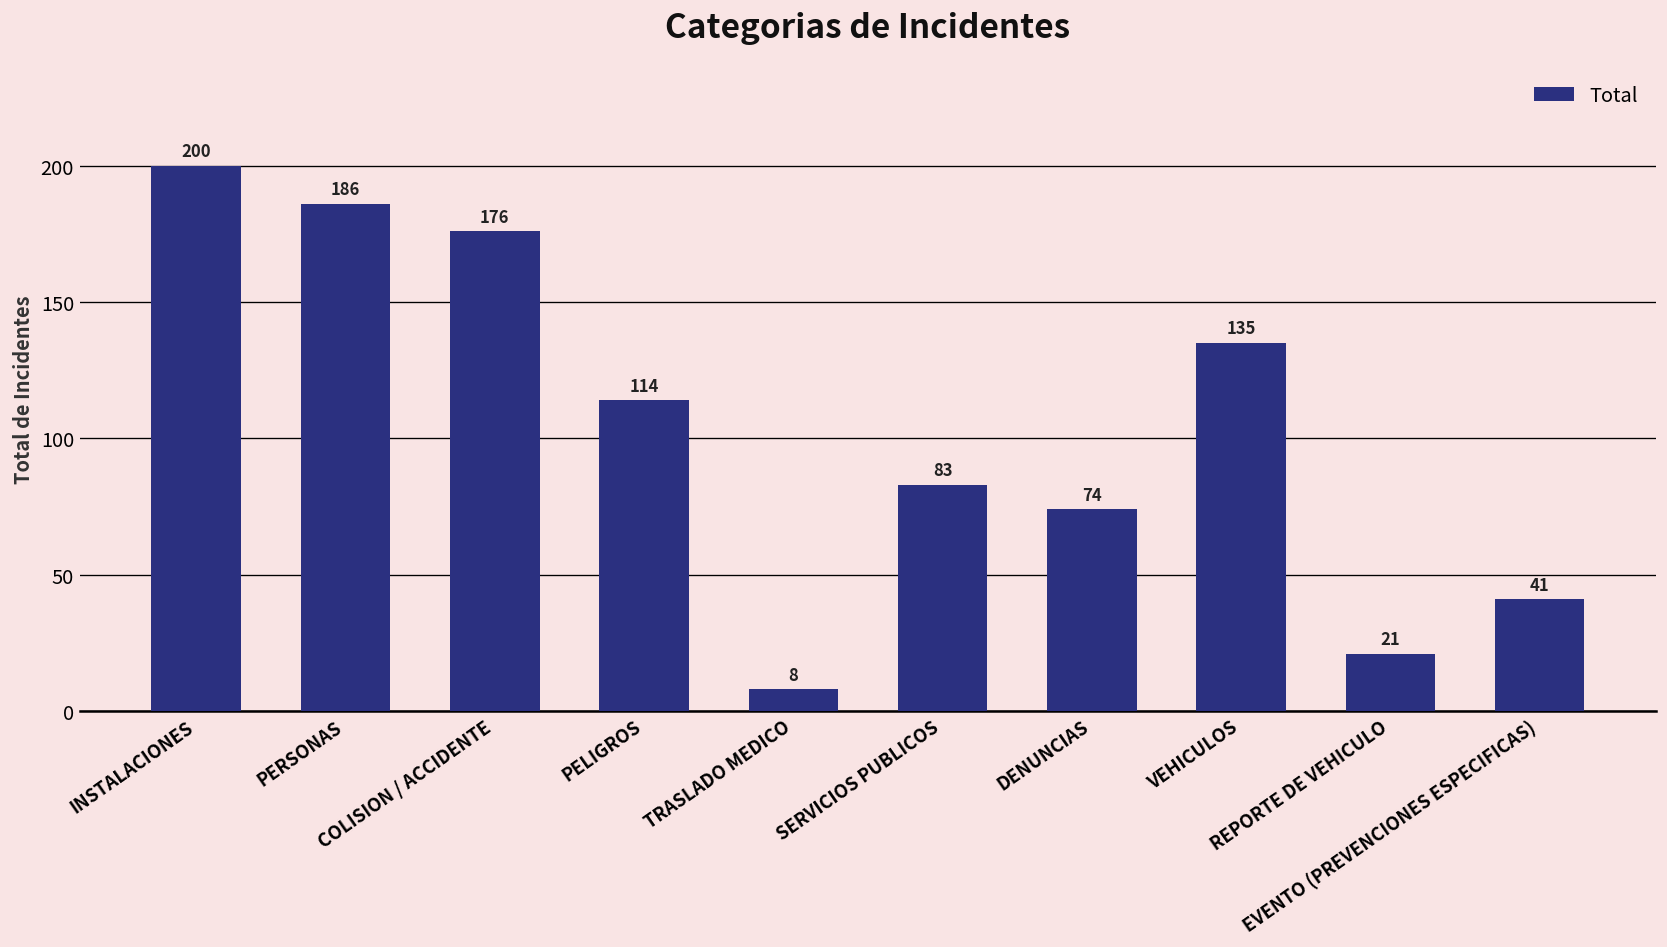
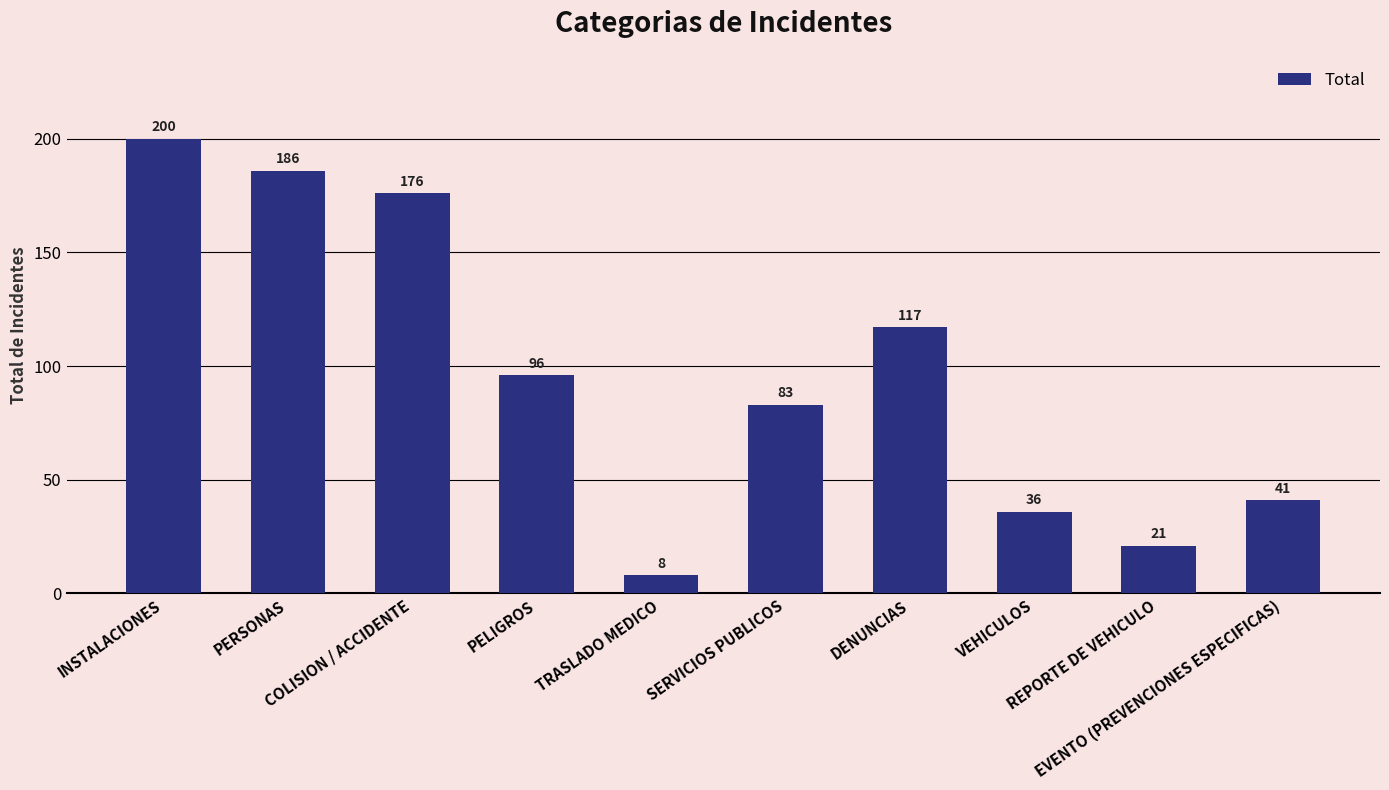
  {
    "INSTALACIONES": 200,
    "PERSONAS": 186,
    "COLISION / ACCIDENTE": 176,
-   "PELIGROS": 114,
+   "PELIGROS": 96,
    "TRASLADO MEDICO": 8,
    "SERVICIOS PUBLICOS": 83,
-   "DENUNCIAS": 74,
-   "VEHICULOS": 135,
+   "DENUNCIAS": 117,
+   "VEHICULOS": 36,
    "REPORTE DE VEHICULO": 21,
    "EVENTO (PREVENCIONES ESPECIFICAS)": 41
  }
